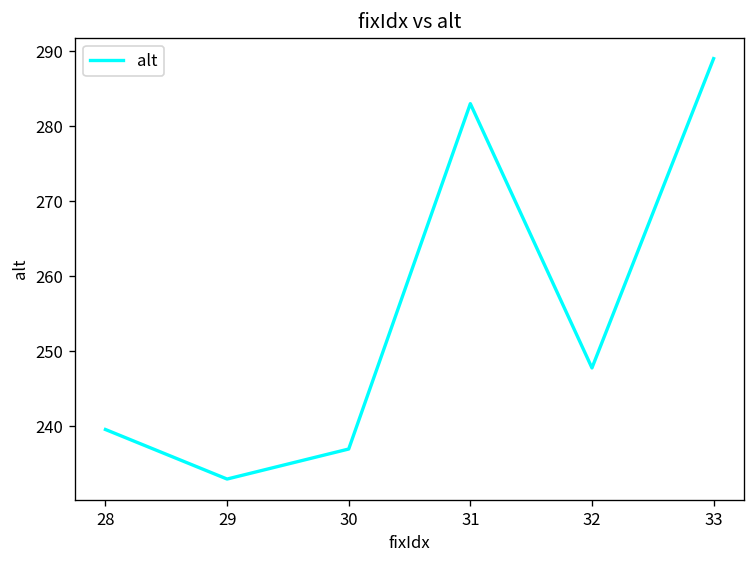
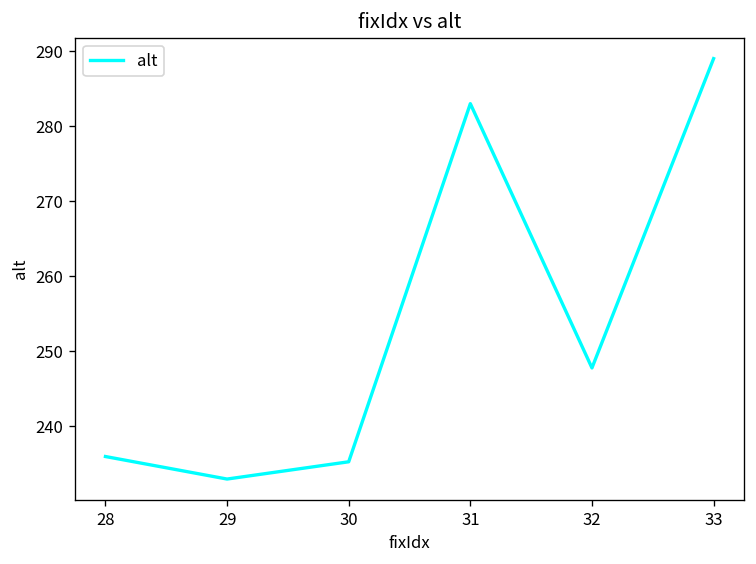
  {
-   "28": 240,
+   "28": 236,
    "29": 233,
-   "30": 237,
+   "30": 235,
    "31": 283,
    "32": 248,
    "33": 289
  }
